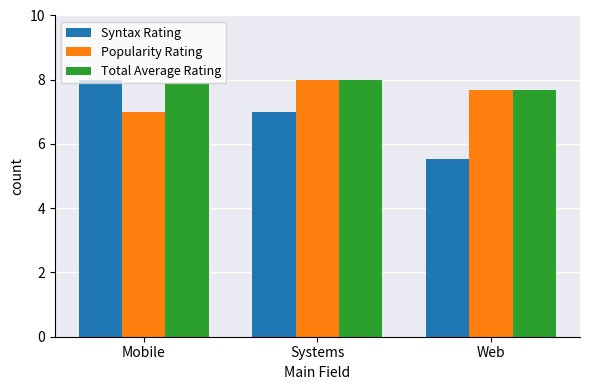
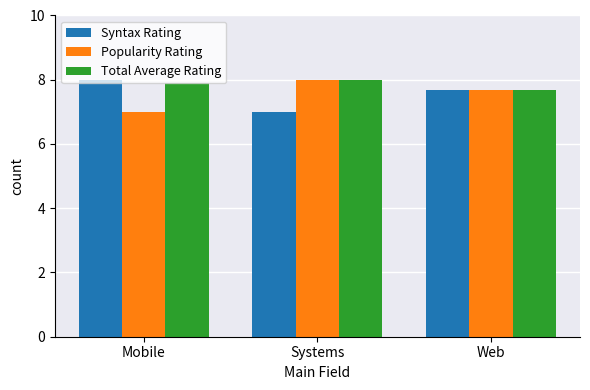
  {
    "Syntax Rating": {
      "Systems": 7.0,
-     "Web": 5.5
+     "Web": 7.7
    },
    "Popularity Rating": {
      "Mobile": 7.0,
      "Systems": 8.0,
      "Web": 7.7
    },
    "Total Average Rating": {
      "Systems": 8.0,
      "Web": 7.7
    }
  }
